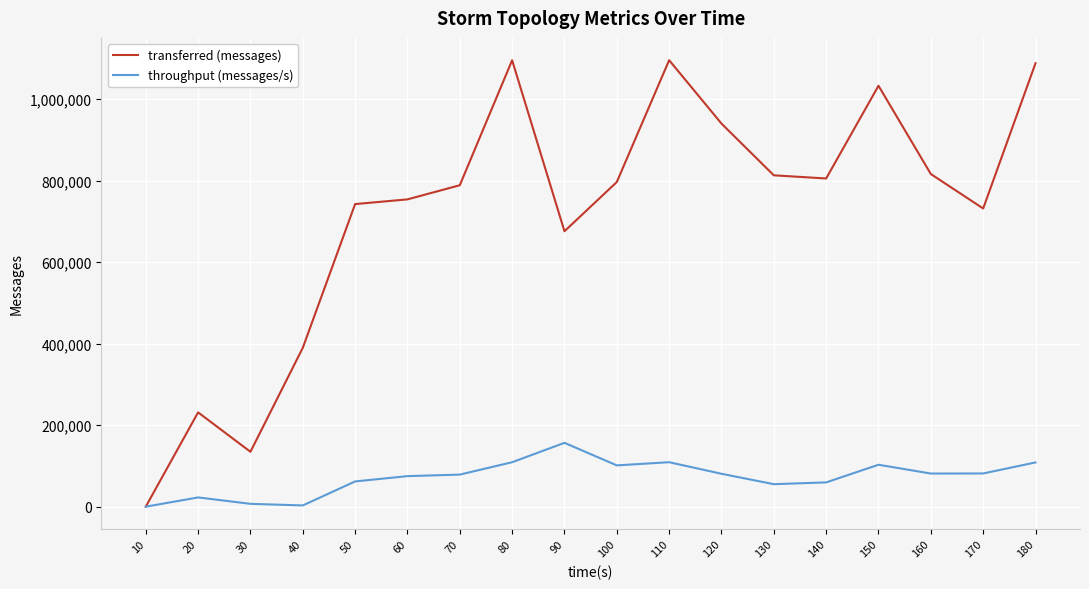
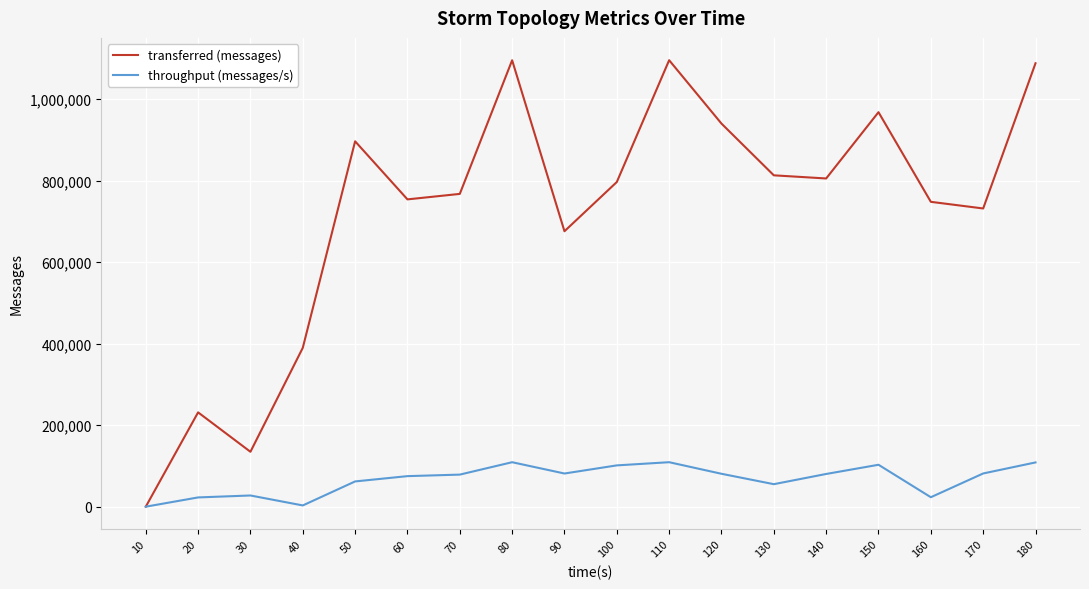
  {
    "transferred (messages)": {
      "20": "230,000",
      "30": "130,000",
      "40": "390,000",
-     "50": "740,000",
+     "50": "900,000",
      "60": "750,000",
-     "70": "790,000",
+     "70": "770,000",
      "80": "1,100,000",
      "90": "680,000",
      "100": "800,000",
      "110": "1,100,000",
      "120": "940,000",
      "130": "810,000",
      "140": "810,000",
-     "150": "1,030,000",
-     "160": "820,000",
+     "150": "970,000",
+     "160": "750,000",
      "170": "730,000",
      "180": "1,090,000"
    },
    "throughput (messages/s)": {
      "20": "20,000",
-     "30": "10,000",
+     "30": "30,000",
      "40": "0",
      "50": "60,000",
      "60": "70,000",
      "70": "80,000",
      "80": "110,000",
-     "90": "160,000",
+     "90": "80,000",
      "100": "100,000",
      "110": "110,000",
      "120": "80,000",
      "130": "60,000",
-     "140": "60,000",
+     "140": "80,000",
      "150": "100,000",
-     "160": "80,000",
+     "160": "20,000",
      "170": "80,000",
      "180": "110,000"
    }
  }
